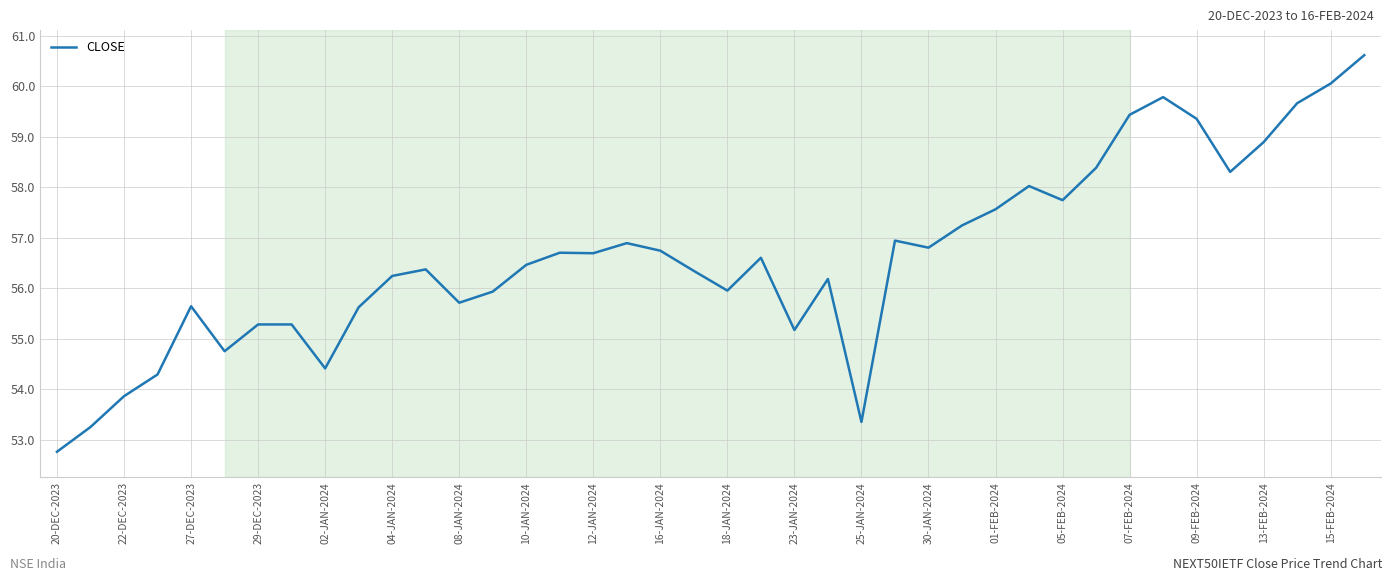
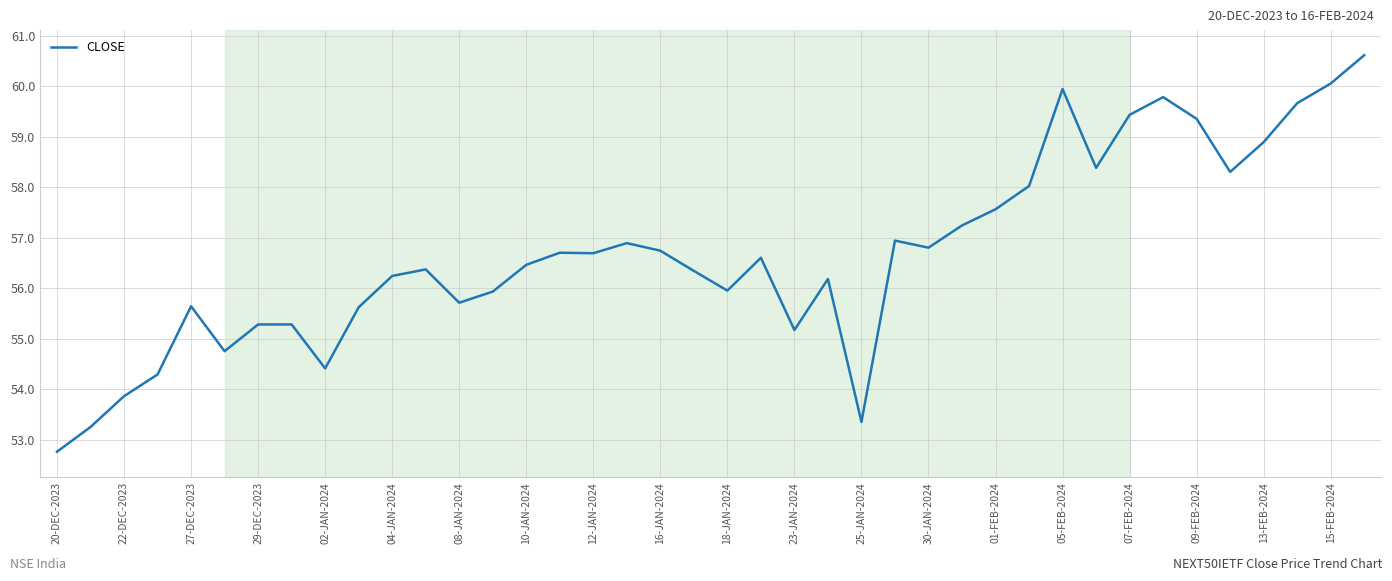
  {
    "20-DEC-2023": 52.8,
    "22-DEC-2023": 53.9,
    "27-DEC-2023": 55.6,
    "29-DEC-2023": 55.3,
    "02-JAN-2024": 54.4,
    "04-JAN-2024": 56.2,
    "08-JAN-2024": 55.7,
    "10-JAN-2024": 56.5,
    "12-JAN-2024": 56.7,
    "16-JAN-2024": 56.7,
    "18-JAN-2024": 56.0,
    "23-JAN-2024": 55.2,
    "25-JAN-2024": 53.4,
    "30-JAN-2024": 56.8,
    "01-FEB-2024": 57.6,
-   "05-FEB-2024": 57.7,
+   "05-FEB-2024": 59.9,
    "07-FEB-2024": 59.4,
    "09-FEB-2024": 59.4,
    "13-FEB-2024": 58.9,
    "15-FEB-2024": 60.1
  }
